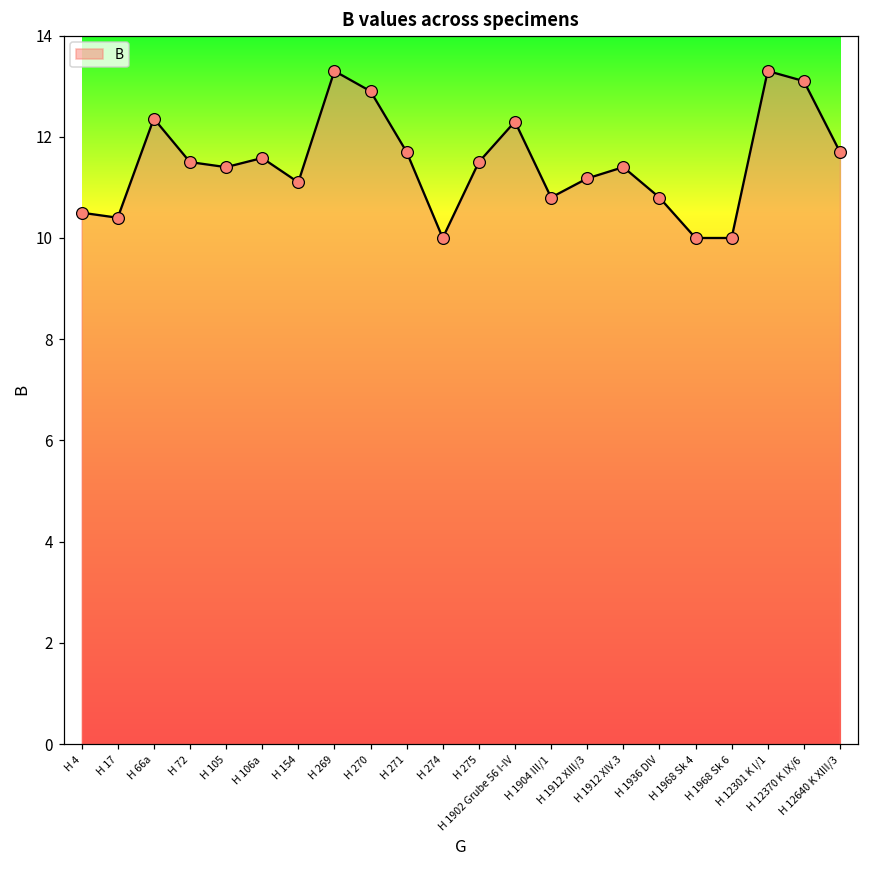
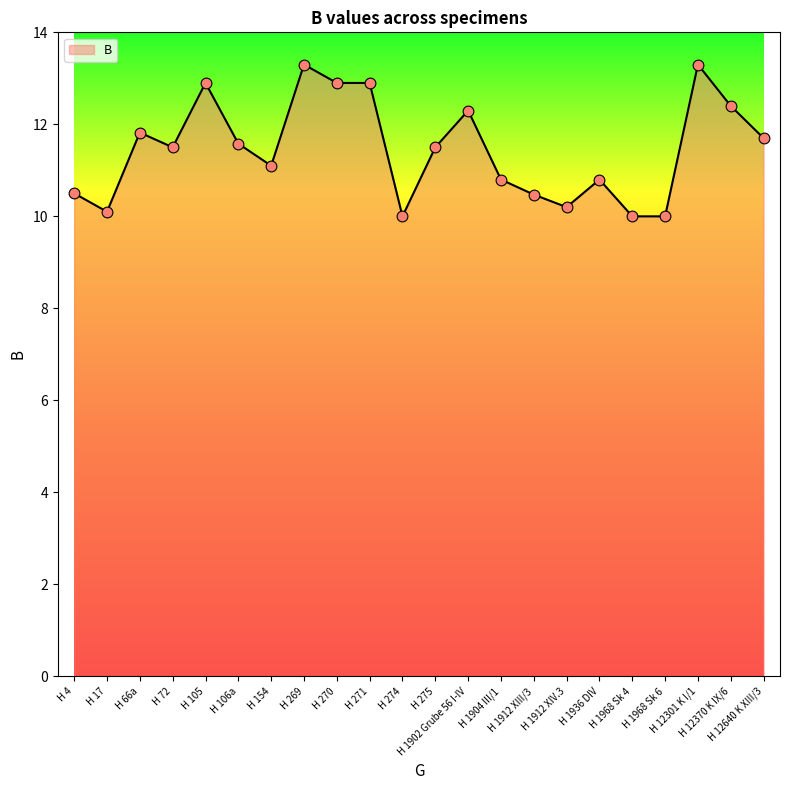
  {
    "H 4": 10.5,
-   "H 17": 10.4,
-   "H 66a": 12.4,
+   "H 17": 10.1,
+   "H 66a": 11.8,
    "H 72": 11.5,
-   "H 105": 11.4,
+   "H 105": 12.9,
    "H 106a": 11.6,
    "H 154": 11.1,
    "H 269": 13.3,
    "H 270": 12.9,
-   "H 271": 11.7,
+   "H 271": 12.9,
    "H 274": 10.0,
    "H 275": 11.5,
    "H 1902 Grube 56 I-IV": 12.3,
    "H 1904 III/1": 10.8,
-   "H 1912 XIII/3": 11.2,
-   "H 1912 XIV.3": 11.4,
+   "H 1912 XIII/3": 10.5,
+   "H 1912 XIV.3": 10.2,
    "H 1936 DIV": 10.8,
    "H 1968 Sk 4": 10.0,
    "H 1968 Sk 6": 10.0,
    "H 12301 K I/1": 13.3,
-   "H 12370 K IX/6": 13.1,
+   "H 12370 K IX/6": 12.4,
    "H 12640 K XIII/3": 11.7
  }
